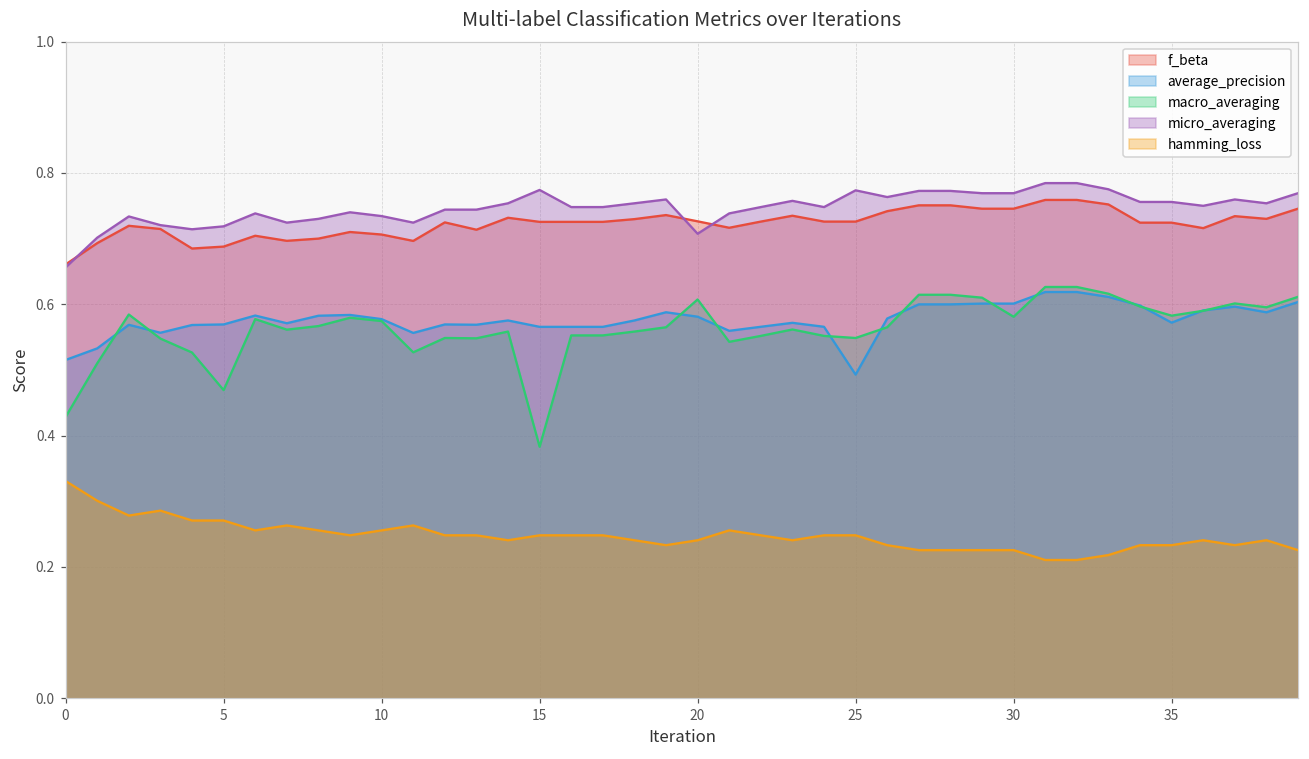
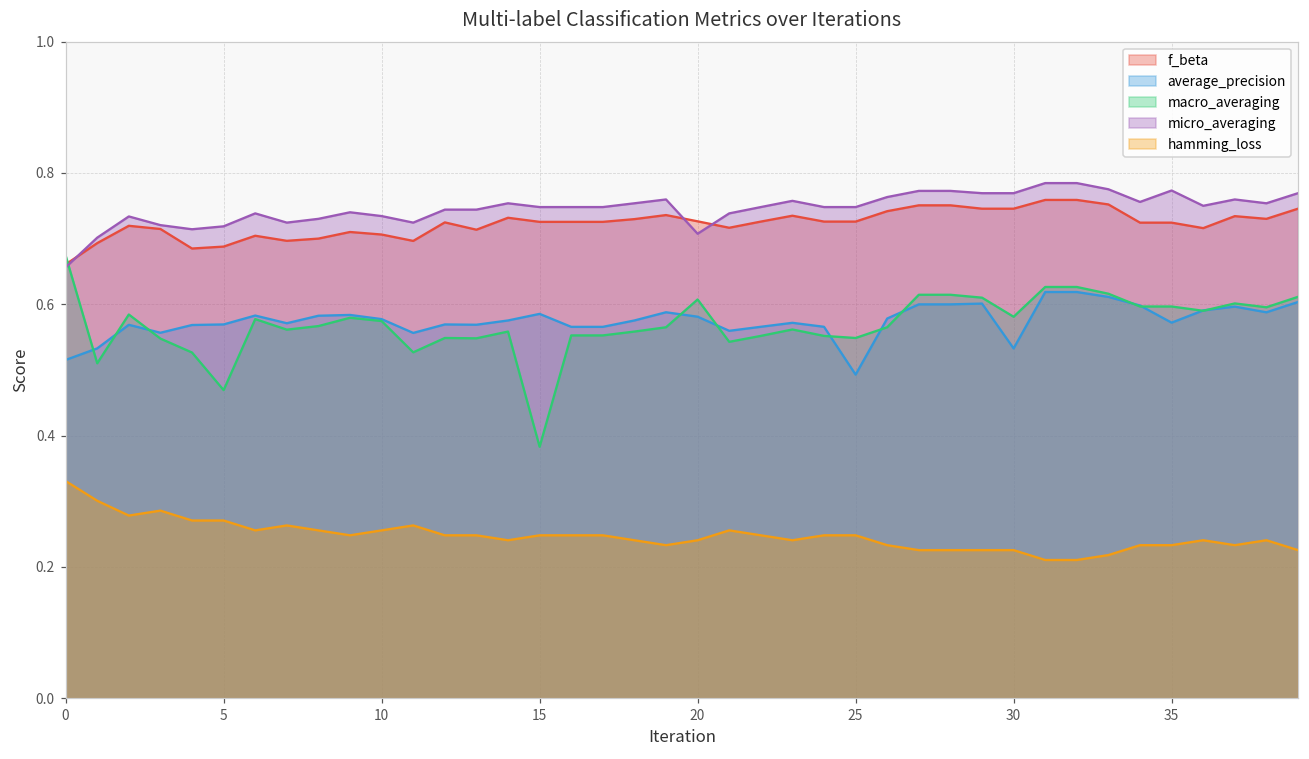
  {
    "average_precision": {
      "0": 0.52,
      "5": 0.57,
-     "15": 0.57,
+     "15": 0.59,
      "20": 0.58,
      "25": 0.49,
-     "30": 0.60,
+     "30": 0.53,
      "35": 0.57
    },
    "macro_averaging": {
-     "0": 0.43,
+     "0": 0.67,
      "5": 0.47,
      "15": 0.38,
      "20": 0.61,
      "25": 0.55,
      "30": 0.58,
-     "35": 0.58
+     "35": 0.60
    },
    "micro_averaging": {
      "0": 0.66,
      "5": 0.72,
      "10": 0.73,
-     "15": 0.77,
+     "15": 0.75,
      "20": 0.71,
-     "25": 0.77,
+     "25": 0.75,
      "30": 0.77,
-     "35": 0.76
+     "35": 0.77
    }
  }
